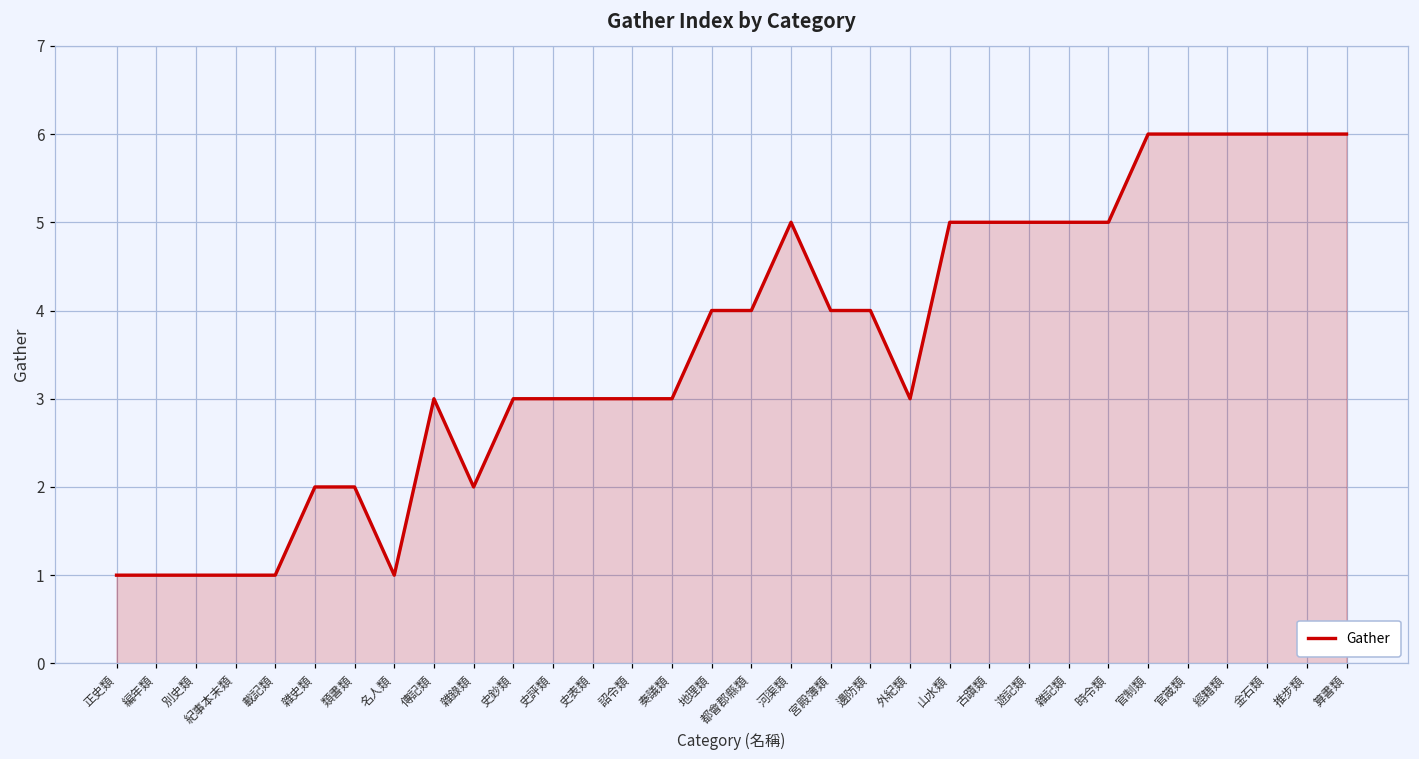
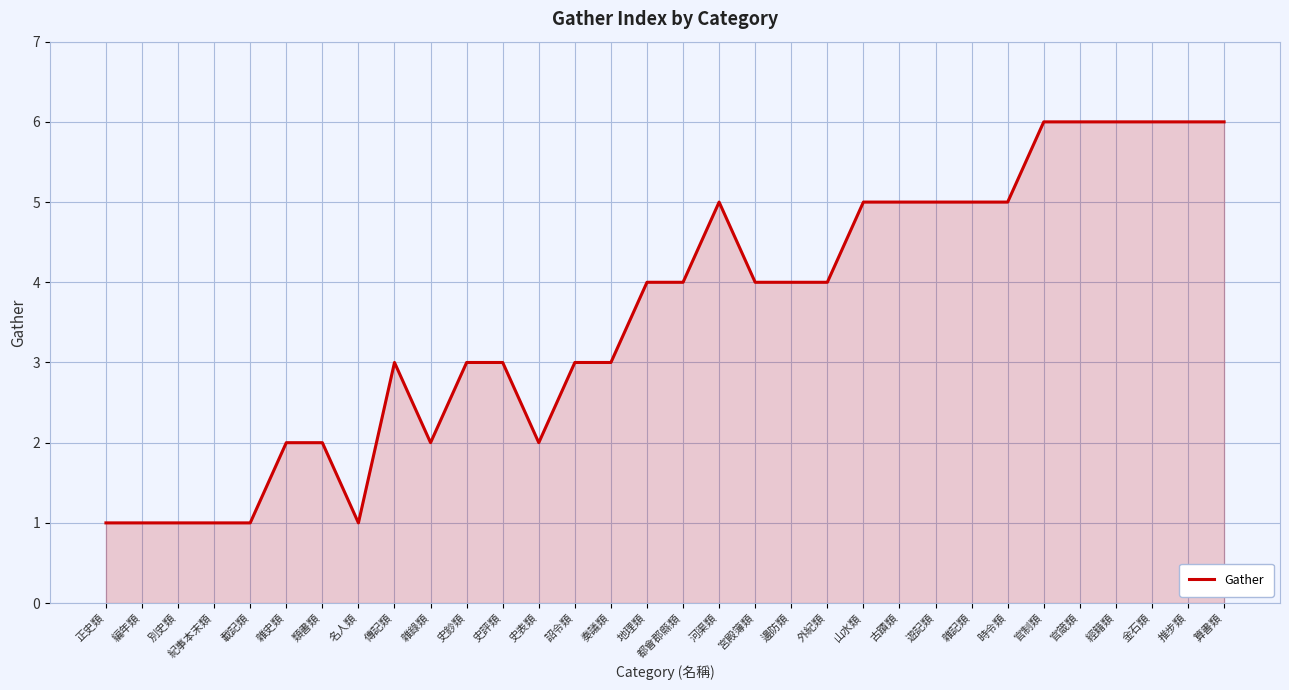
  {
    "正史類": 1,
    "編年類": 1,
    "別史類": 1,
    "紀事本末類": 1,
    "載記類": 1,
    "雜史類": 2,
    "類書類": 2,
    "名人類": 1,
    "傳記類": 3,
    "雜錄類": 2,
    "史鈔類": 3,
    "史評類": 3,
-   "史表類": 3,
+   "史表類": 2,
    "詔令類": 3,
    "奏議類": 3,
    "地理類": 4,
    "都會郡縣類": 4,
    "河渠類": 5,
    "宮殿簿類": 4,
    "邊防類": 4,
-   "外紀類": 3,
+   "外紀類": 4,
    "山水類": 5,
    "古蹟類": 5,
    "遊記類": 5,
    "雜記類": 5,
    "時令類": 5,
    "官制類": 6,
    "官箴類": 6,
    "經籍類": 6,
    "金石類": 6,
    "推步類": 6,
    "算書類": 6
  }
